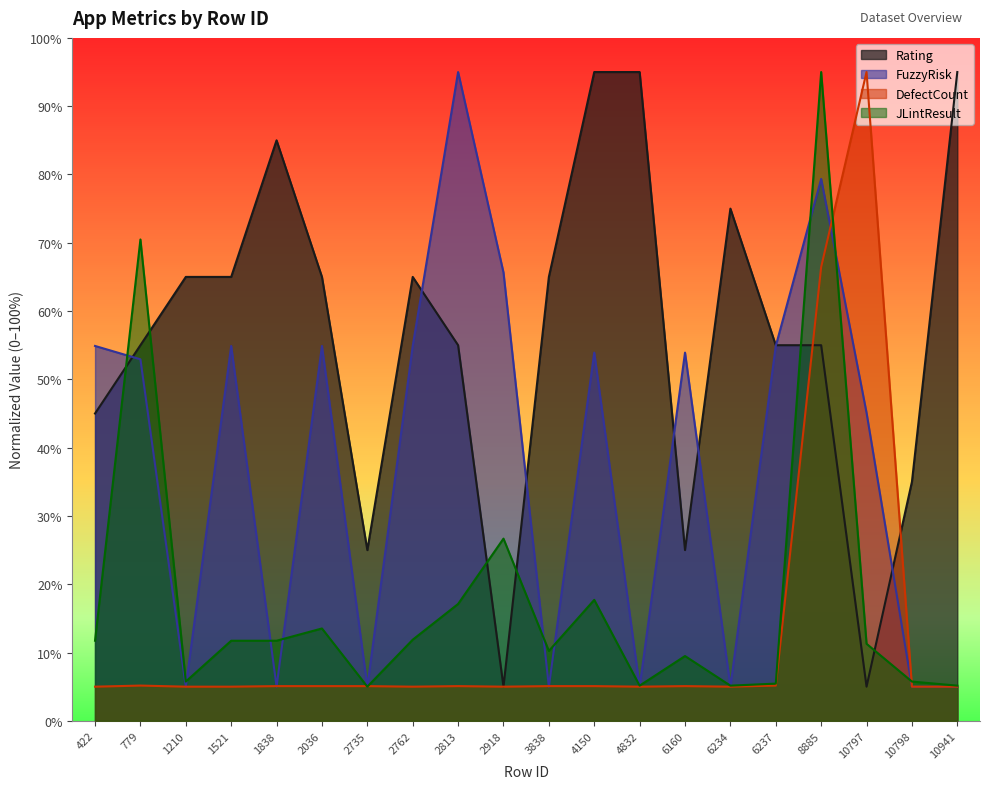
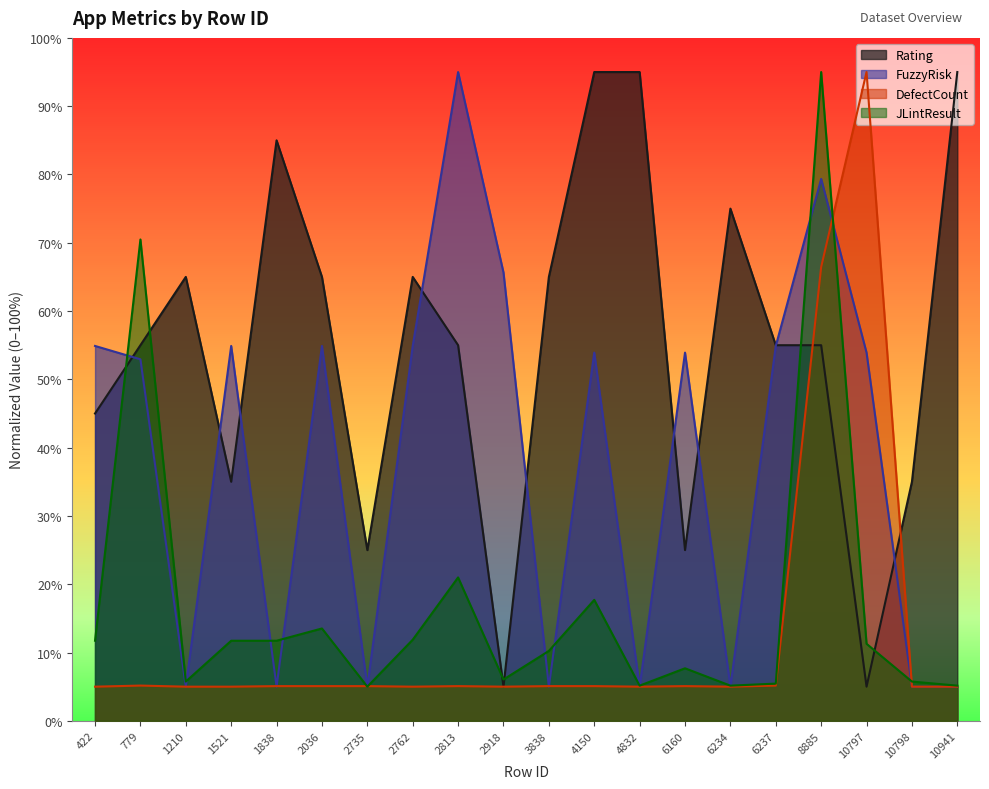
  {
    "Rating": {
      "422": "45%",
      "779": "55%",
      "1210": "65%",
-     "1521": "65%",
+     "1521": "35%",
      "1838": "85%",
      "2036": "65%",
      "2735": "25%",
      "2762": "65%",
      "2813": "55%",
      "3838": "65%",
      "4150": "95%",
      "4832": "95%",
      "6160": "25%",
      "6234": "75%",
      "8885": "55%",
      "10797": "5%",
      "10798": "35%"
    },
    "FuzzyRisk": {
      "422": "55%",
      "779": "53%",
      "1521": "55%",
      "2036": "55%",
      "2762": "55%",
      "2813": "95%",
      "2918": "66%",
      "4150": "54%",
      "6160": "54%",
      "8885": "79%",
-     "10797": "45%"
+     "10797": "54%"
    },
    "DefectCount": {
      "422": "5%",
      "779": "5%",
      "1521": "5%",
      "2036": "5%",
      "2762": "5%",
      "2813": "5%",
      "4150": "5%",
      "6160": "5%",
      "8885": "66%"
    },
    "JLintResult": {
      "422": "12%",
      "779": "70%",
      "1210": "6%",
      "1521": "12%",
      "1838": "12%",
      "2036": "14%",
      "2762": "12%",
-     "2813": "17%",
-     "2918": "27%",
+     "2813": "21%",
+     "2918": "6%",
      "3838": "10%",
      "4150": "18%",
-     "6160": "9%",
+     "6160": "8%",
      "8885": "95%",
      "10797": "11%",
      "10798": "6%"
    }
  }
